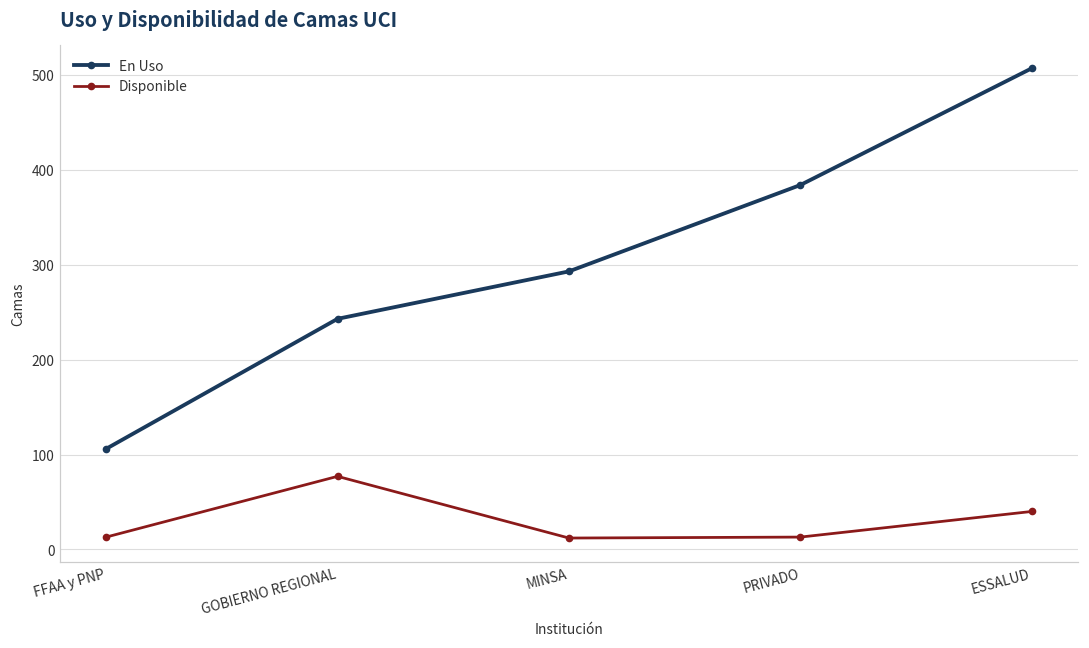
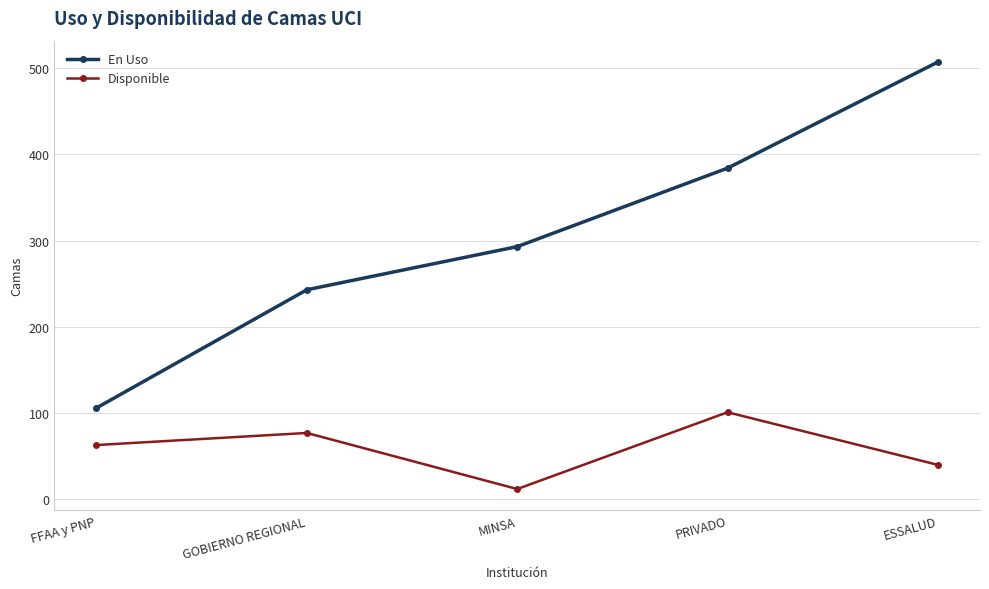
  {
    "En Uso": {
      "FFAA y PNP": 110,
      "GOBIERNO REGIONAL": 240,
      "MINSA": 290,
      "PRIVADO": 380,
      "ESSALUD": 510
    },
    "Disponible": {
-     "FFAA y PNP": 10,
+     "FFAA y PNP": 60,
      "GOBIERNO REGIONAL": 80,
      "MINSA": 10,
-     "PRIVADO": 10,
+     "PRIVADO": 100,
      "ESSALUD": 40
    }
  }
